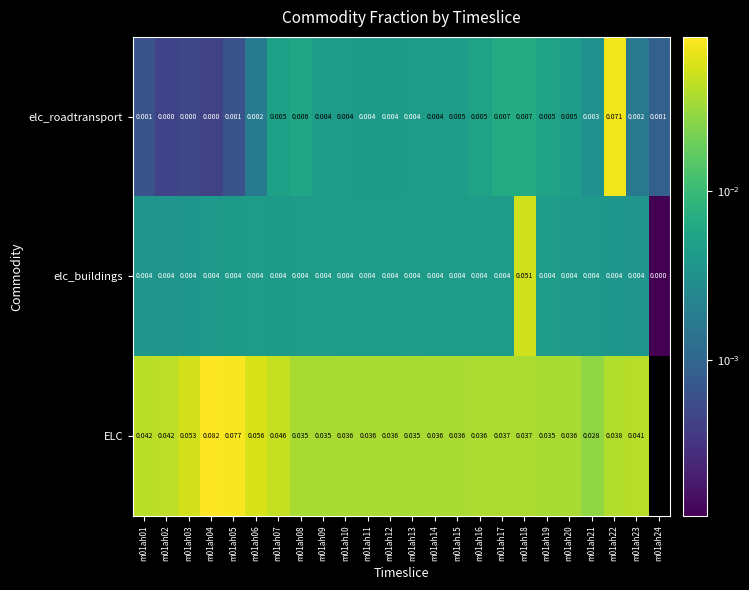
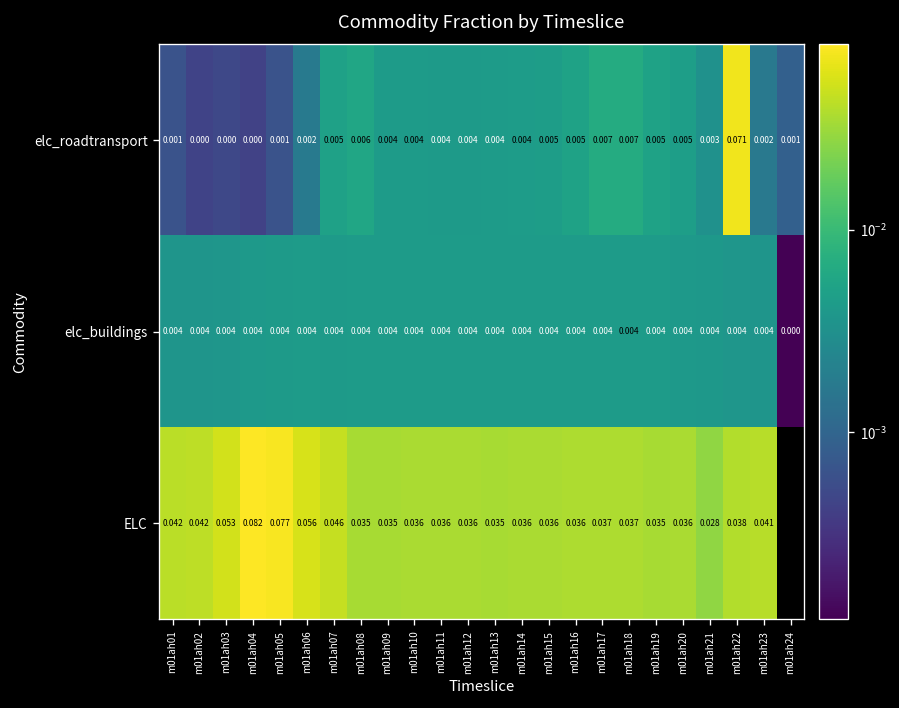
  {
    "elc_roadtransport": {
      "m01ah01": 0.001,
      "m01ah02": 0.000,
      "m01ah03": 0.000,
      "m01ah04": 0.000,
      "m01ah05": 0.001,
      "m01ah06": 0.002,
      "m01ah07": 0.005,
      "m01ah08": 0.006,
      "m01ah09": 0.004,
      "m01ah10": 0.004,
      "m01ah11": 0.004,
      "m01ah12": 0.004,
      "m01ah13": 0.004,
      "m01ah14": 0.004,
      "m01ah15": 0.005,
      "m01ah16": 0.005,
      "m01ah17": 0.007,
      "m01ah18": 0.007,
      "m01ah19": 0.005,
      "m01ah20": 0.005,
      "m01ah21": 0.003,
      "m01ah22": 0.071,
      "m01ah23": 0.002,
      "m01ah24": 0.001
    },
    "elc_buildings": {
      "m01ah01": 0.004,
      "m01ah02": 0.004,
      "m01ah03": 0.004,
      "m01ah04": 0.004,
      "m01ah05": 0.004,
      "m01ah06": 0.004,
      "m01ah07": 0.004,
      "m01ah08": 0.004,
      "m01ah09": 0.004,
      "m01ah10": 0.004,
      "m01ah11": 0.004,
      "m01ah12": 0.004,
      "m01ah13": 0.004,
      "m01ah14": 0.004,
      "m01ah15": 0.004,
      "m01ah16": 0.004,
      "m01ah17": 0.004,
-     "m01ah18": 0.051,
+     "m01ah18": 0.004,
      "m01ah19": 0.004,
      "m01ah20": 0.004,
      "m01ah21": 0.004,
      "m01ah22": 0.004,
      "m01ah23": 0.004,
      "m01ah24": 0.000
    },
    "ELC": {
      "m01ah01": 0.042,
      "m01ah02": 0.042,
      "m01ah03": 0.053,
      "m01ah04": 0.082,
      "m01ah05": 0.077,
      "m01ah06": 0.056,
      "m01ah07": 0.046,
      "m01ah08": 0.035,
      "m01ah09": 0.035,
      "m01ah10": 0.036,
      "m01ah11": 0.036,
      "m01ah12": 0.036,
      "m01ah13": 0.035,
      "m01ah14": 0.036,
      "m01ah15": 0.036,
      "m01ah16": 0.036,
      "m01ah17": 0.037,
      "m01ah18": 0.037,
      "m01ah19": 0.035,
      "m01ah20": 0.036,
      "m01ah21": 0.028,
      "m01ah22": 0.038,
      "m01ah23": 0.041
    }
  }
